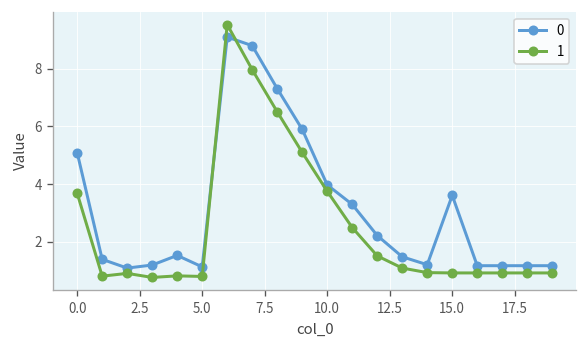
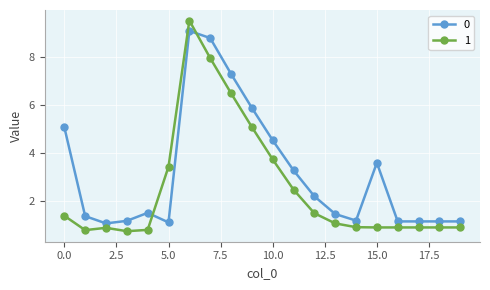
  {
    "0": {
      "0.0": 5.1,
      "5.0": 1.1,
-     "10.0": 4.0,
+     "10.0": 4.5,
      "15.0": 3.6
    },
    "1": {
-     "0.0": 3.7,
-     "5.0": 0.8,
+     "0.0": 1.4,
+     "5.0": 3.4,
      "10.0": 3.7,
      "15.0": 0.9
    }
  }
